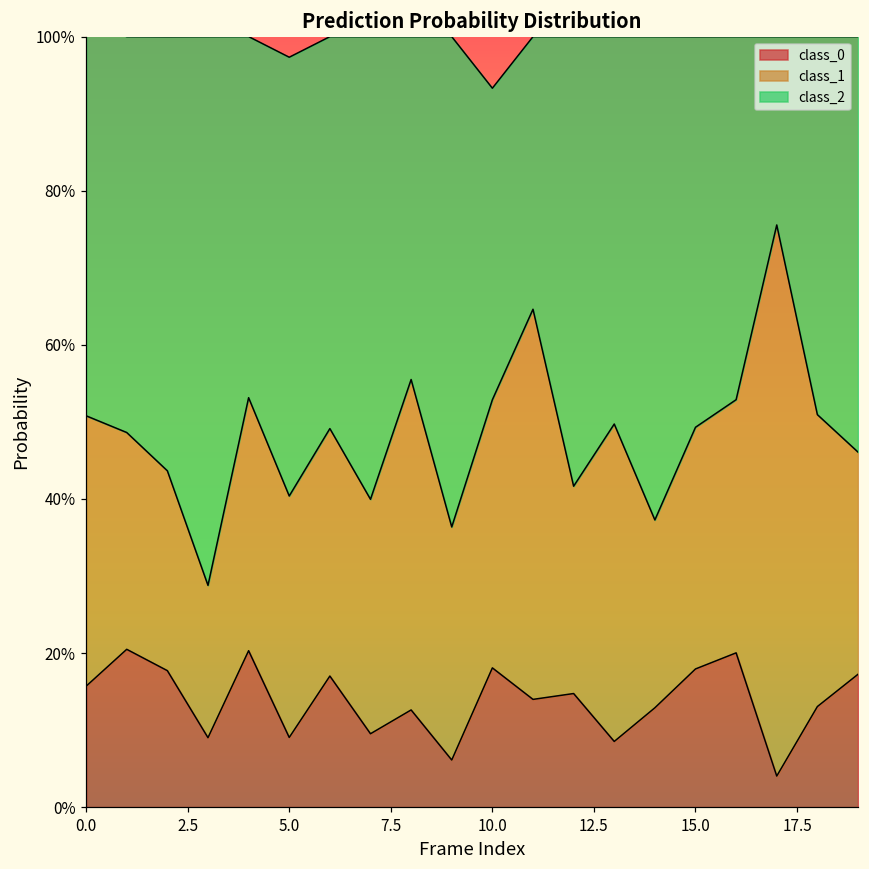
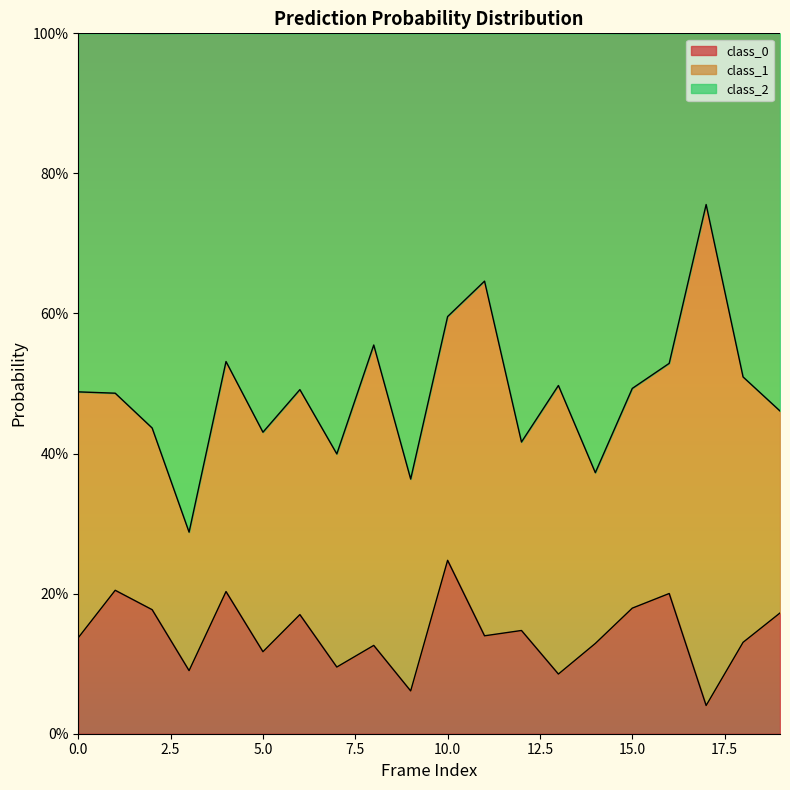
  {
    "class_0": {
-     "0.0": "16%",
-     "5.0": "9%",
-     "10.0": "18%",
+     "0.0": "14%",
+     "5.0": "12%",
+     "10.0": "25%",
      "15.0": "18%"
    },
    "class_1": {
      "0.0": "35%",
      "5.0": "31%",
      "10.0": "35%",
      "15.0": "31%"
    },
    "class_2": {
      "5.0": "57%",
      "10.0": "40%",
      "15.0": "51%"
    }
  }
